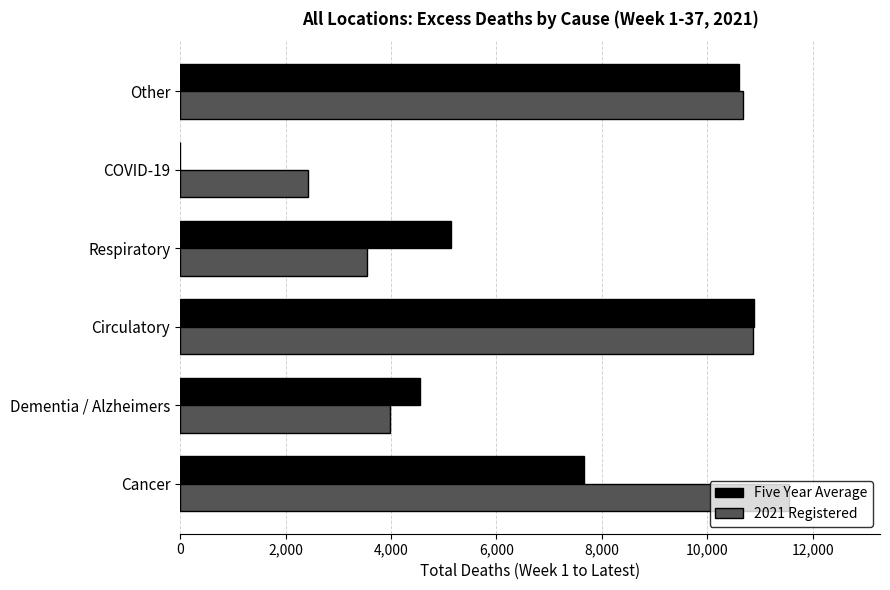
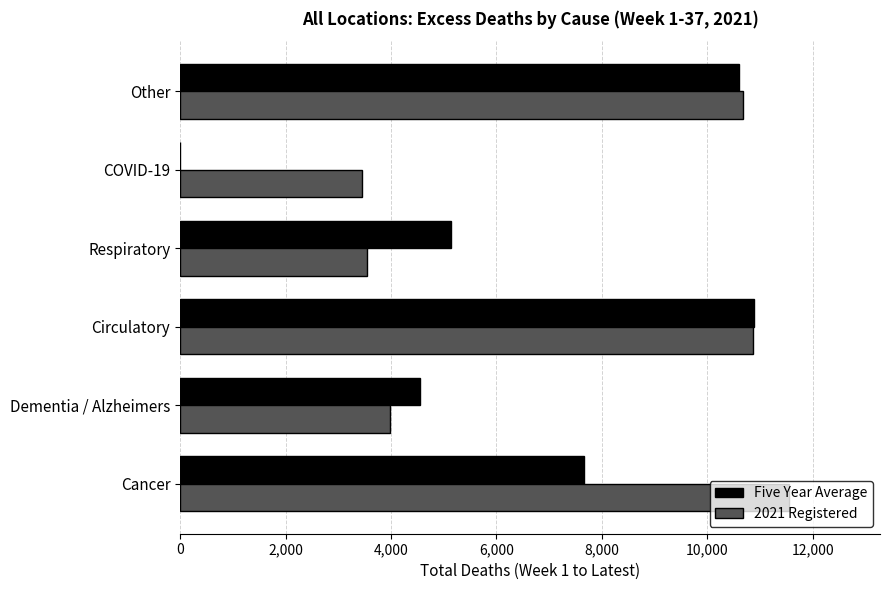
  {
    "Five Year Average": {
      "Other": "10,600",
      "COVID-19": "0",
      "Respiratory": "5,100",
      "Circulatory": "10,900",
      "Dementia / Alzheimers": "4,500",
      "Cancer": "7,700"
    },
    "2021 Registered": {
      "Other": "10,700",
-     "COVID-19": "2,400",
+     "COVID-19": "3,500",
      "Respiratory": "3,500",
      "Circulatory": "10,900",
      "Dementia / Alzheimers": "4,000"
    }
  }
